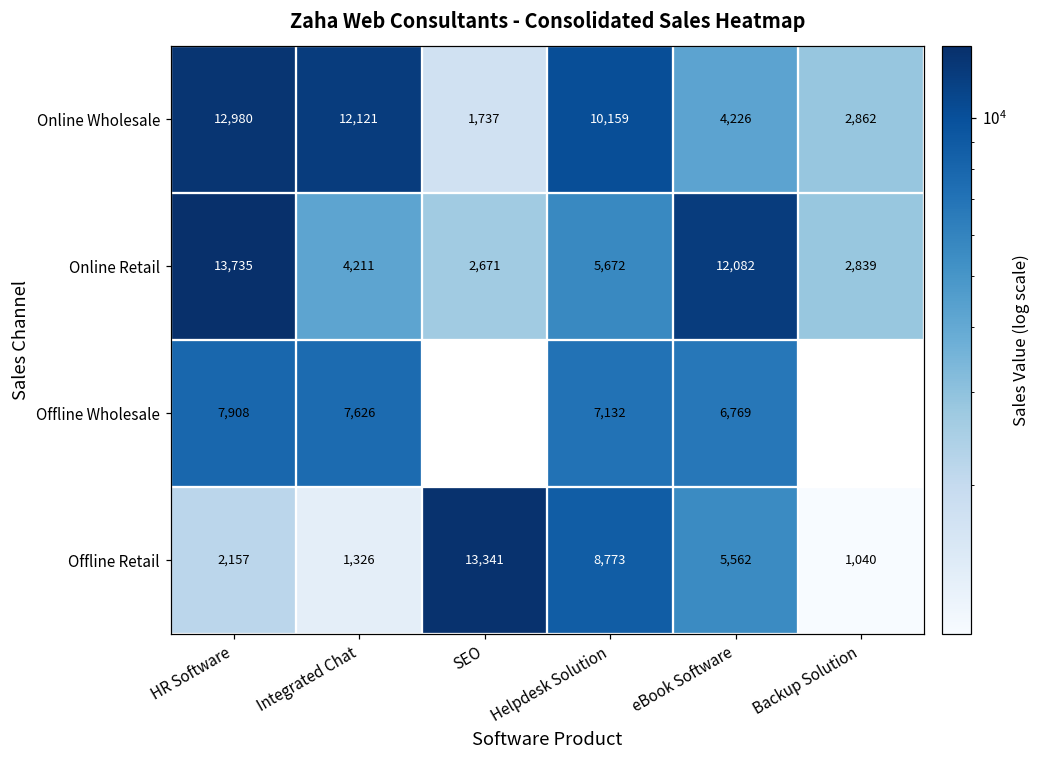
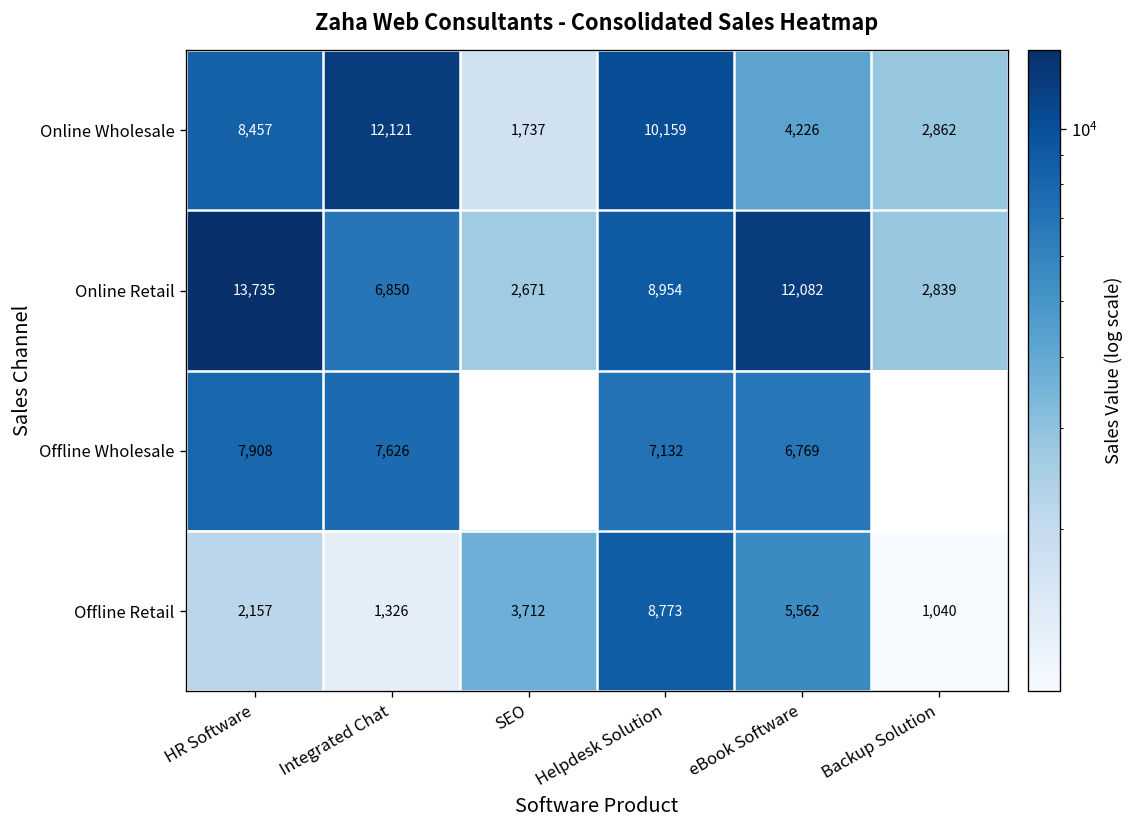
  {
    "Online Wholesale": {
-     "HR Software": "12,980",
+     "HR Software": "8,457",
      "Integrated Chat": "12,121",
      "SEO": "1,737",
      "Helpdesk Solution": "10,159",
      "eBook Software": "4,226",
      "Backup Solution": "2,862"
    },
    "Online Retail": {
      "HR Software": "13,735",
-     "Integrated Chat": "4,211",
+     "Integrated Chat": "6,850",
      "SEO": "2,671",
-     "Helpdesk Solution": "5,672",
+     "Helpdesk Solution": "8,954",
      "eBook Software": "12,082",
      "Backup Solution": "2,839"
    },
    "Offline Wholesale": {
      "HR Software": "7,908",
      "Integrated Chat": "7,626",
      "Helpdesk Solution": "7,132",
      "eBook Software": "6,769"
    },
    "Offline Retail": {
      "HR Software": "2,157",
      "Integrated Chat": "1,326",
-     "SEO": "13,341",
+     "SEO": "3,712",
      "Helpdesk Solution": "8,773",
      "eBook Software": "5,562",
      "Backup Solution": "1,040"
    }
  }
